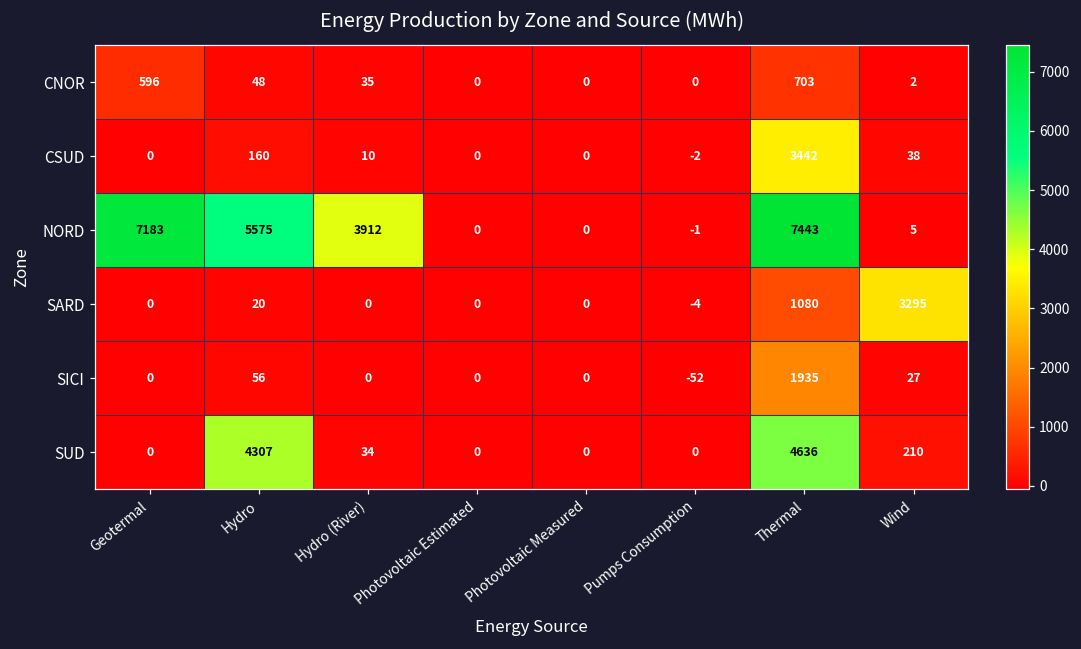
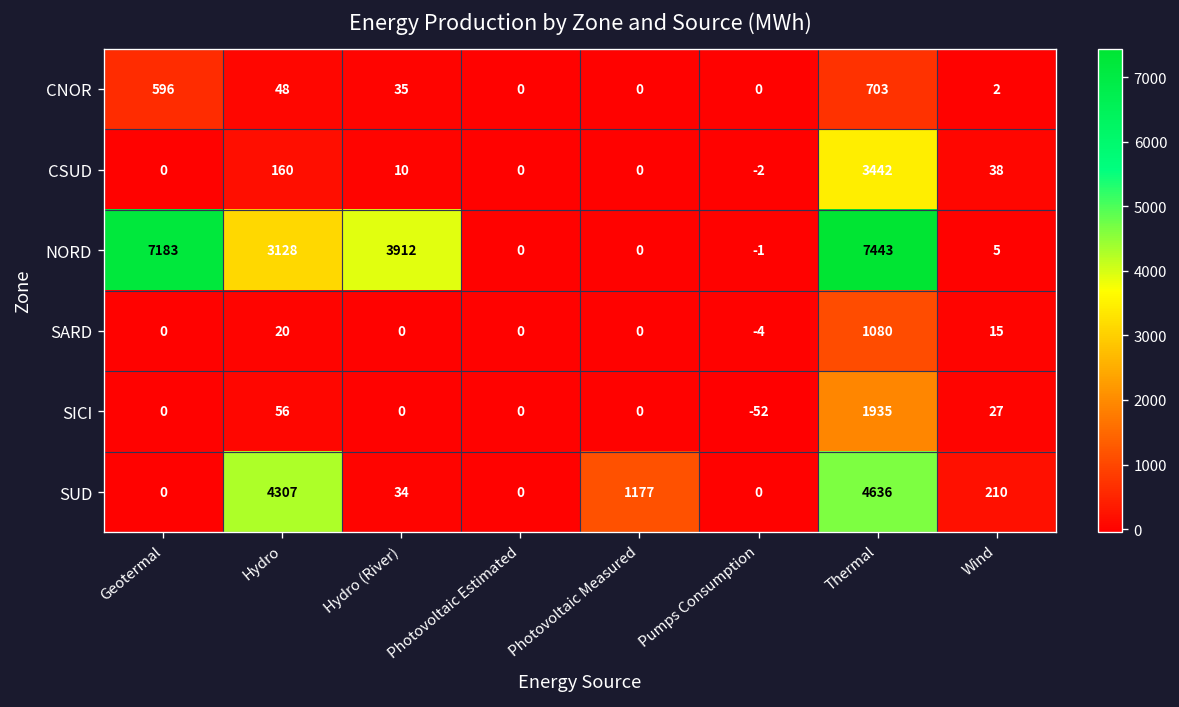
  {
    "CNOR": {
      "Geotermal": 596,
      "Hydro": 48,
      "Hydro (River)": 35,
      "Photovoltaic Estimated": 0,
      "Photovoltaic Measured": 0,
      "Pumps Consumption": 0,
      "Thermal": 703,
      "Wind": 2
    },
    "CSUD": {
      "Geotermal": 0,
      "Hydro": 160,
      "Hydro (River)": 10,
      "Photovoltaic Estimated": 0,
      "Photovoltaic Measured": 0,
      "Pumps Consumption": -2,
      "Thermal": 3442,
      "Wind": 38
    },
    "NORD": {
      "Geotermal": 7183,
-     "Hydro": 5575,
+     "Hydro": 3128,
      "Hydro (River)": 3912,
      "Photovoltaic Estimated": 0,
      "Photovoltaic Measured": 0,
      "Pumps Consumption": -1,
      "Thermal": 7443,
      "Wind": 5
    },
    "SARD": {
      "Geotermal": 0,
      "Hydro": 20,
      "Hydro (River)": 0,
      "Photovoltaic Estimated": 0,
      "Photovoltaic Measured": 0,
      "Pumps Consumption": -4,
      "Thermal": 1080,
-     "Wind": 3295
+     "Wind": 15
    },
    "SICI": {
      "Geotermal": 0,
      "Hydro": 56,
      "Hydro (River)": 0,
      "Photovoltaic Estimated": 0,
      "Photovoltaic Measured": 0,
      "Pumps Consumption": -52,
      "Thermal": 1935,
      "Wind": 27
    },
    "SUD": {
      "Geotermal": 0,
      "Hydro": 4307,
      "Hydro (River)": 34,
      "Photovoltaic Estimated": 0,
-     "Photovoltaic Measured": 0,
+     "Photovoltaic Measured": 1177,
      "Pumps Consumption": 0,
      "Thermal": 4636,
      "Wind": 210
    }
  }
